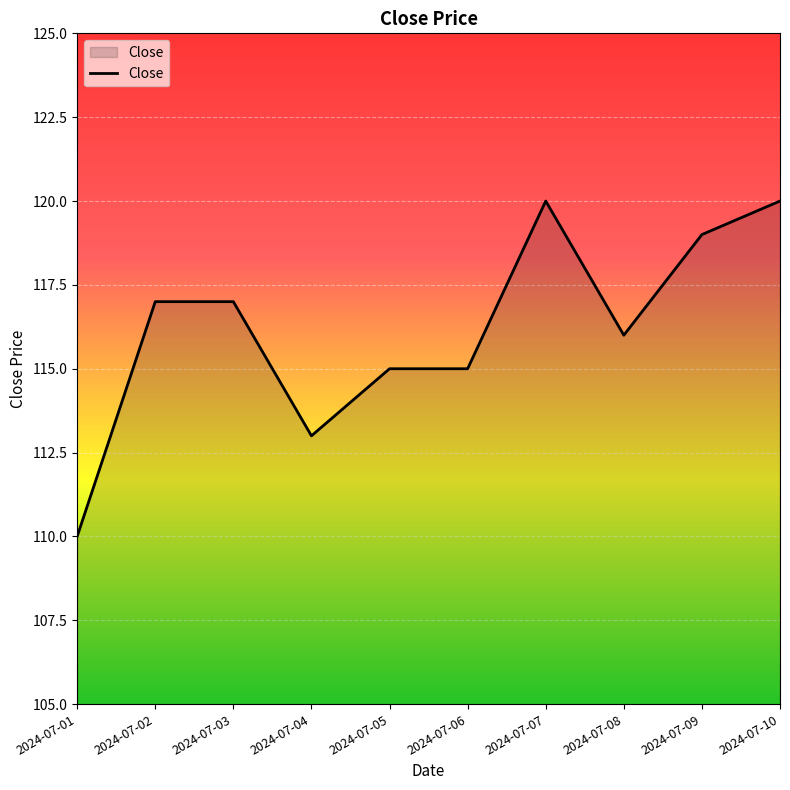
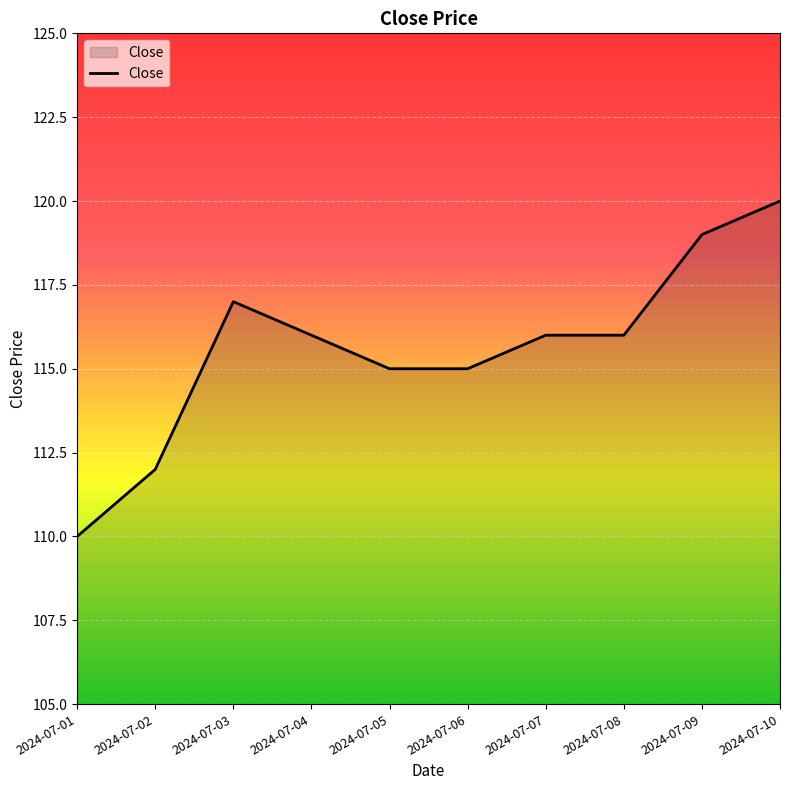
  {
    "2024-07-01": 110,
-   "2024-07-02": 117,
+   "2024-07-02": 112,
    "2024-07-03": 117,
-   "2024-07-04": 113,
+   "2024-07-04": 116,
    "2024-07-05": 115,
    "2024-07-06": 115,
-   "2024-07-07": 120,
+   "2024-07-07": 116,
    "2024-07-08": 116,
    "2024-07-09": 119,
    "2024-07-10": 120
  }
